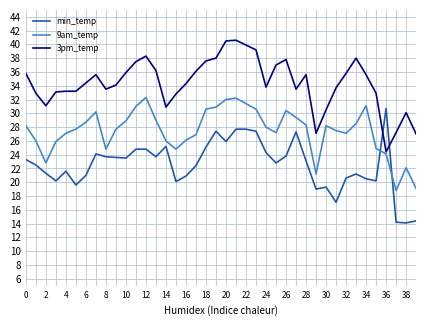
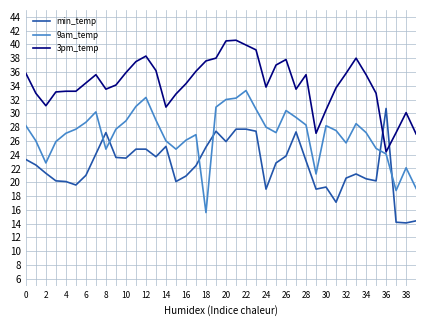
  {
    "min_temp": {
      "0": 23,
      "2": 21,
-     "4": 22,
+     "4": 20,
      "6": 21,
-     "8": 24,
+     "8": 27,
      "10": 24,
      "12": 25,
      "14": 25,
      "16": 21,
      "18": 25,
      "20": 26,
      "22": 28,
-     "24": 24,
+     "24": 19,
      "26": 24,
      "28": 23,
      "30": 19,
      "32": 21,
      "34": 21,
      "36": 31,
      "38": 14
    },
    "9am_temp": {
      "0": 28,
      "2": 23,
      "4": 27,
      "6": 29,
      "8": 25,
      "10": 29,
      "12": 32,
      "14": 26,
      "16": 26,
-     "18": 31,
+     "18": 16,
      "20": 32,
-     "22": 31,
+     "22": 33,
      "24": 28,
      "26": 30,
      "28": 28,
      "30": 28,
-     "32": 27,
-     "34": 31,
+     "32": 26,
+     "34": 27,
      "38": 22
    },
    "3pm_temp": {
      "0": 36,
      "2": 31,
      "4": 33,
      "6": 34,
      "8": 34,
      "10": 36,
      "12": 38,
      "14": 31,
      "16": 34,
      "18": 38,
      "20": 41,
      "22": 40,
      "24": 34,
      "26": 38,
      "28": 36,
      "30": 31,
      "32": 36,
      "34": 36,
      "38": 30
    }
  }
